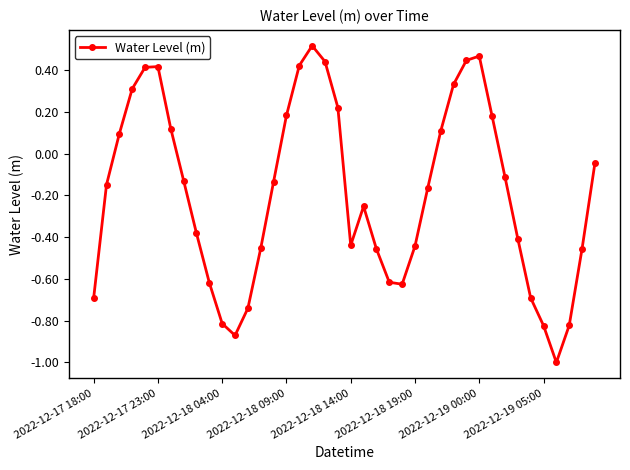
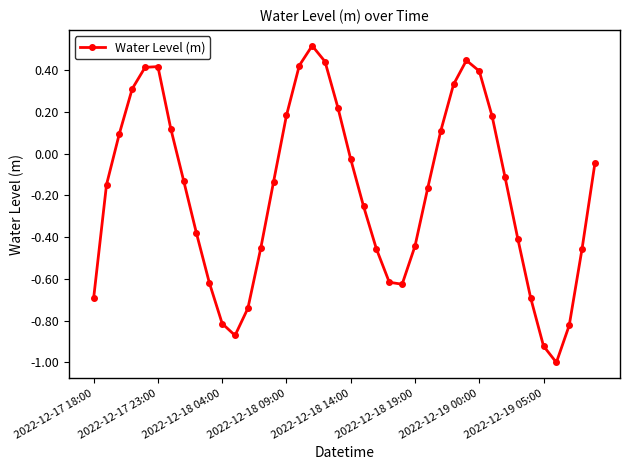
  {
    "2022-12-17 18:00": -0.69,
    "2022-12-17 23:00": 0.42,
    "2022-12-18 04:00": -0.81,
    "2022-12-18 09:00": 0.18,
-   "2022-12-18 14:00": -0.44,
+   "2022-12-18 14:00": -0.03,
    "2022-12-18 19:00": -0.44,
-   "2022-12-19 00:00": 0.47,
-   "2022-12-19 05:00": -0.82
+   "2022-12-19 00:00": 0.40,
+   "2022-12-19 05:00": -0.92
  }
